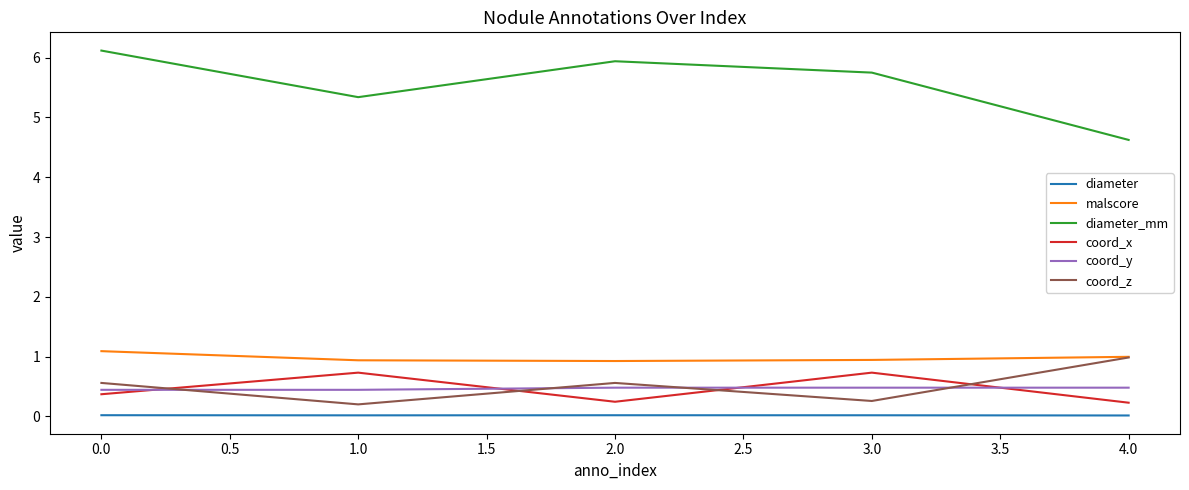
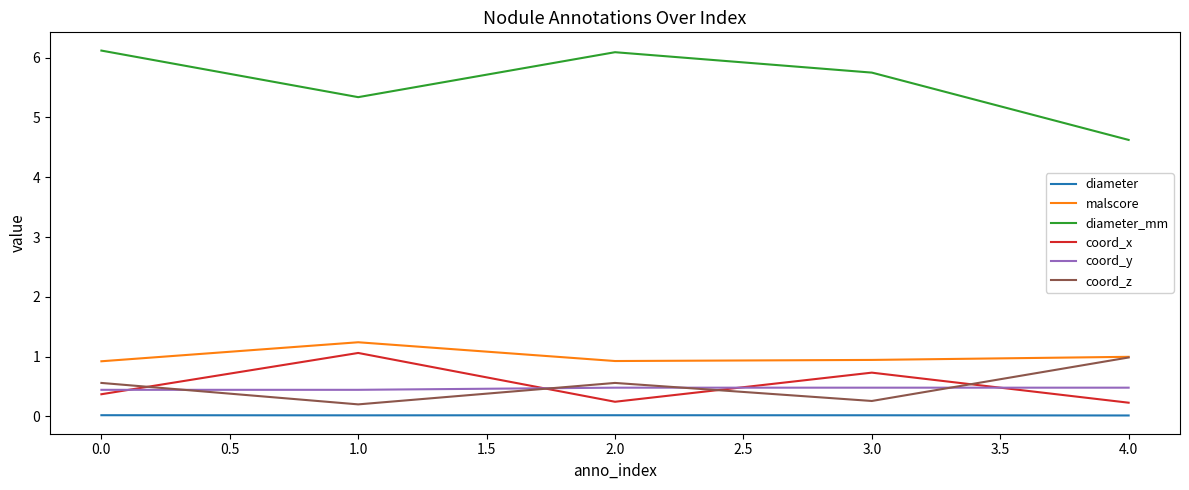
  {
    "diameter": {
      "0.0": 0.0,
      "1.0": 0.0,
      "2.0": 0.0,
      "3.0": 0.0,
      "4.0": 0.0
    },
    "malscore": {
-     "0.0": 1.1,
-     "1.0": 0.9,
+     "0.0": 0.9,
+     "1.0": 1.2,
      "2.0": 0.9,
      "3.0": 0.9
    },
    "diameter_mm": {
      "0.0": 6.1,
      "1.0": 5.3,
-     "2.0": 5.9,
+     "2.0": 6.1,
      "3.0": 5.8,
      "4.0": 4.6
    },
    "coord_x": {
      "0.0": 0.4,
-     "1.0": 0.7,
+     "1.0": 1.1,
      "2.0": 0.2,
      "3.0": 0.7,
      "4.0": 0.2
    },
    "coord_y": {
      "0.0": 0.4,
      "1.0": 0.4,
      "2.0": 0.5,
      "3.0": 0.5,
      "4.0": 0.5
    },
    "coord_z": {
      "0.0": 0.6,
      "1.0": 0.2,
      "2.0": 0.6,
      "3.0": 0.3
    }
  }
